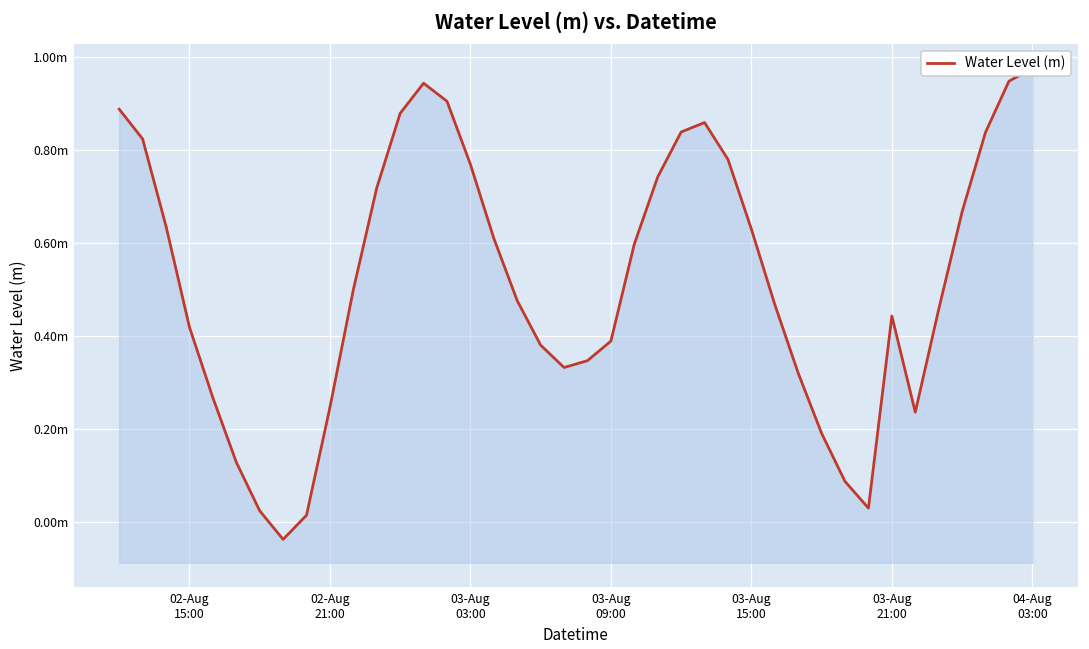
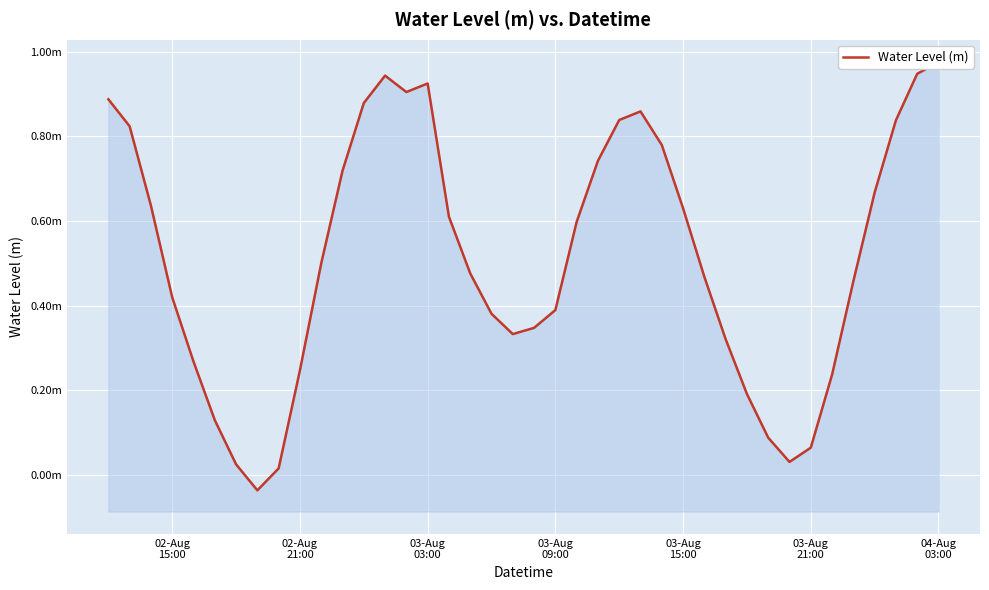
  {
    "02-Aug 15:00": "0.42m",
    "02-Aug 21:00": "0.25m",
-   "03-Aug 03:00": "0.77m",
+   "03-Aug 03:00": "0.92m",
    "03-Aug 09:00": "0.39m",
    "03-Aug 15:00": "0.63m",
-   "03-Aug 21:00": "0.44m"
+   "03-Aug 21:00": "0.06m"
  }
